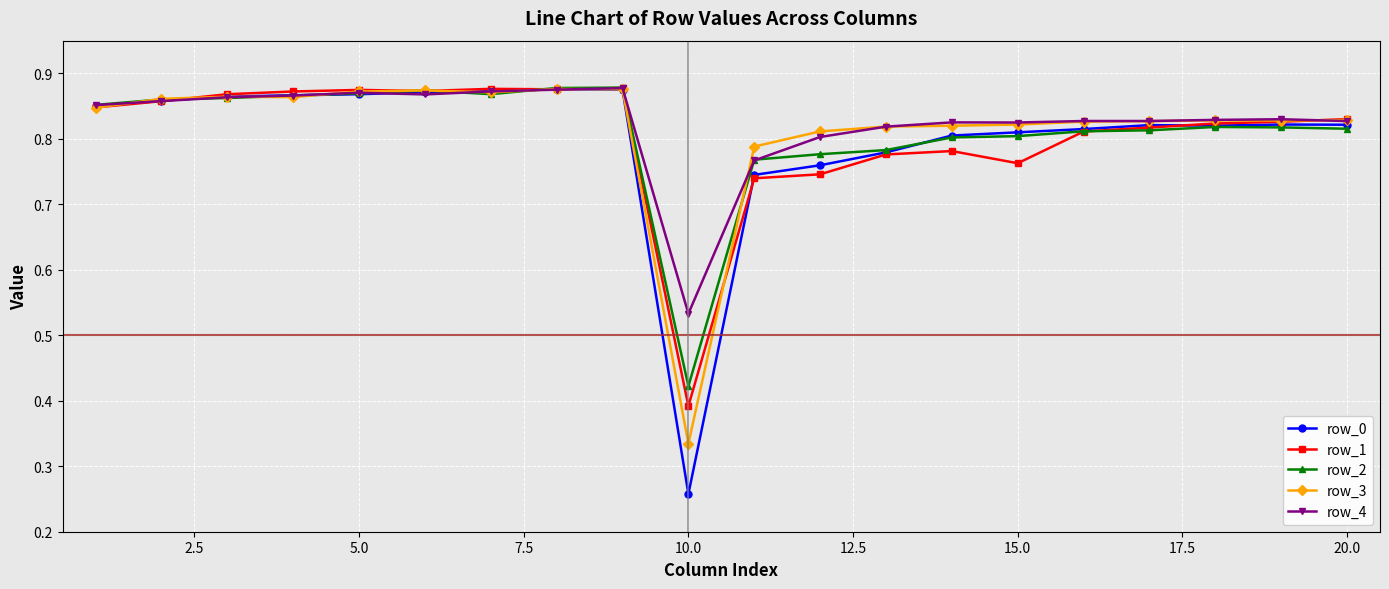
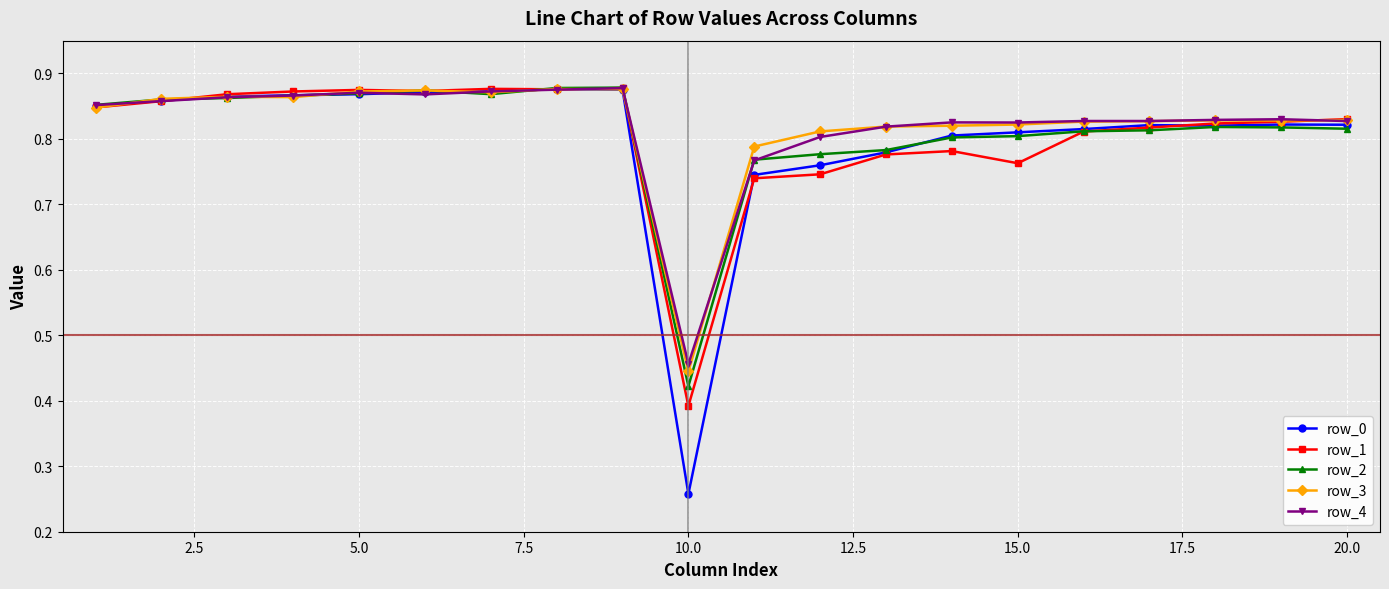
  {
    "row_0": {
      "10.0": 0.26,
      "15.0": 0.81,
      "20.0": 0.82
    },
    "row_1": {
      "10.0": 0.39,
      "15.0": 0.76
    },
    "row_2": {
      "10.0": 0.42,
      "15.0": 0.80,
      "20.0": 0.82
    },
    "row_3": {
-     "10.0": 0.33
+     "10.0": 0.44
    },
    "row_4": {
-     "10.0": 0.53
+     "10.0": 0.46
    }
  }
